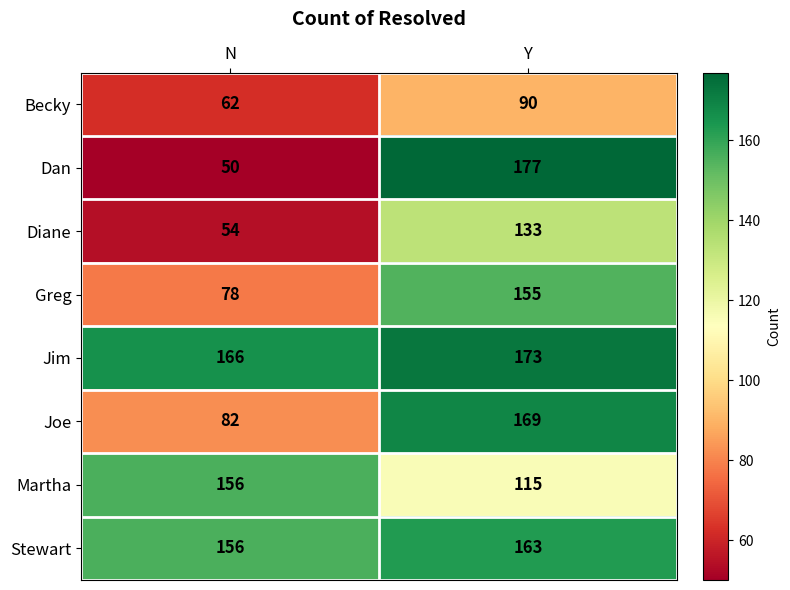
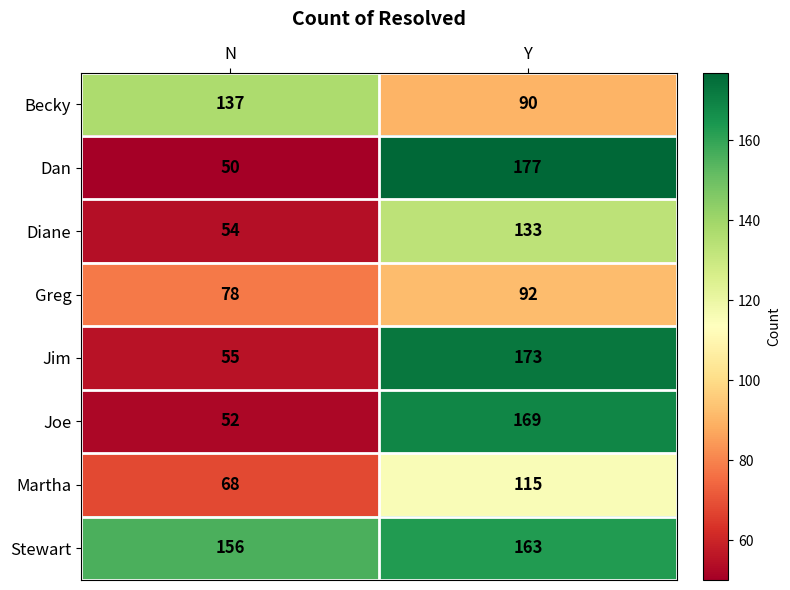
  {
    "Becky": {
-     "N": 62,
+     "N": 137,
      "Y": 90
    },
    "Dan": {
      "N": 50,
      "Y": 177
    },
    "Diane": {
      "N": 54,
      "Y": 133
    },
    "Greg": {
      "N": 78,
-     "Y": 155
+     "Y": 92
    },
    "Jim": {
-     "N": 166,
+     "N": 55,
      "Y": 173
    },
    "Joe": {
-     "N": 82,
+     "N": 52,
      "Y": 169
    },
    "Martha": {
-     "N": 156,
+     "N": 68,
      "Y": 115
    },
    "Stewart": {
      "N": 156,
      "Y": 163
    }
  }
